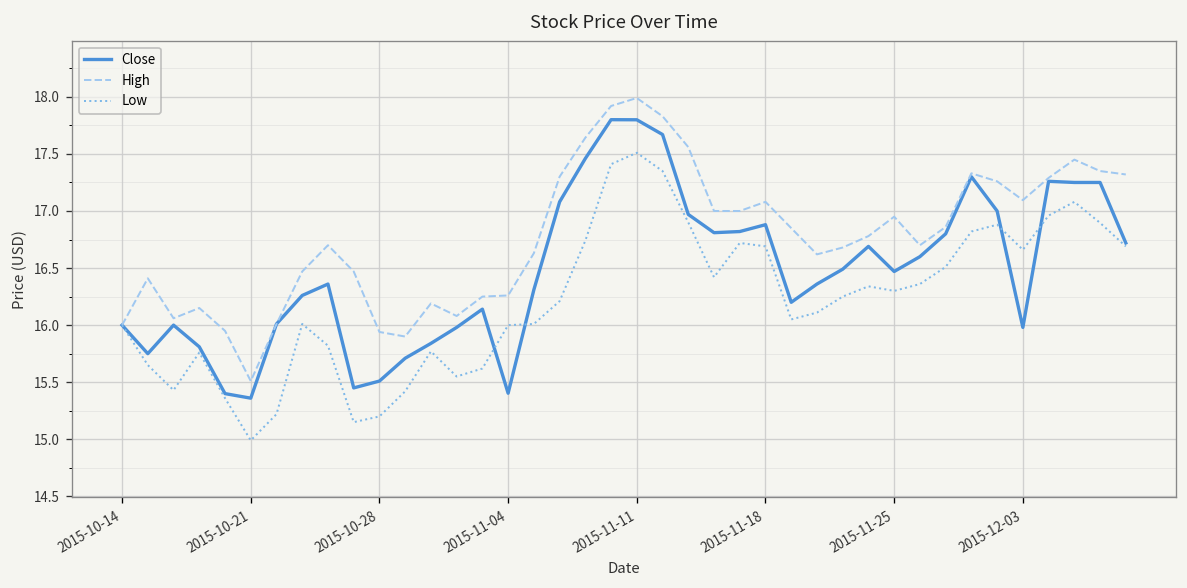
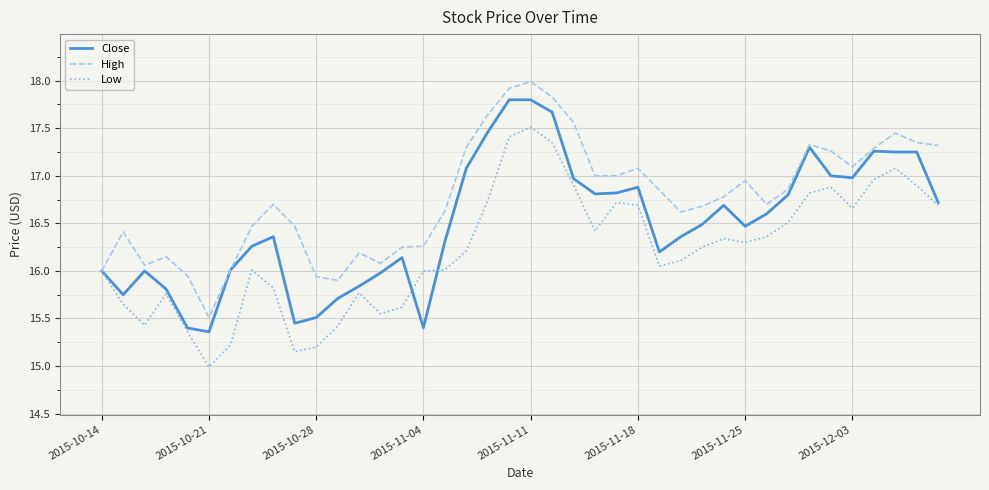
  {
    "Close": {
      "2015-10-21": 15.4,
      "2015-10-28": 15.5,
      "2015-11-04": 15.4,
      "2015-11-11": 17.8,
      "2015-11-18": 16.9,
      "2015-11-25": 16.5,
-     "2015-12-03": 16.0
+     "2015-12-03": 17.0
    }
  }
